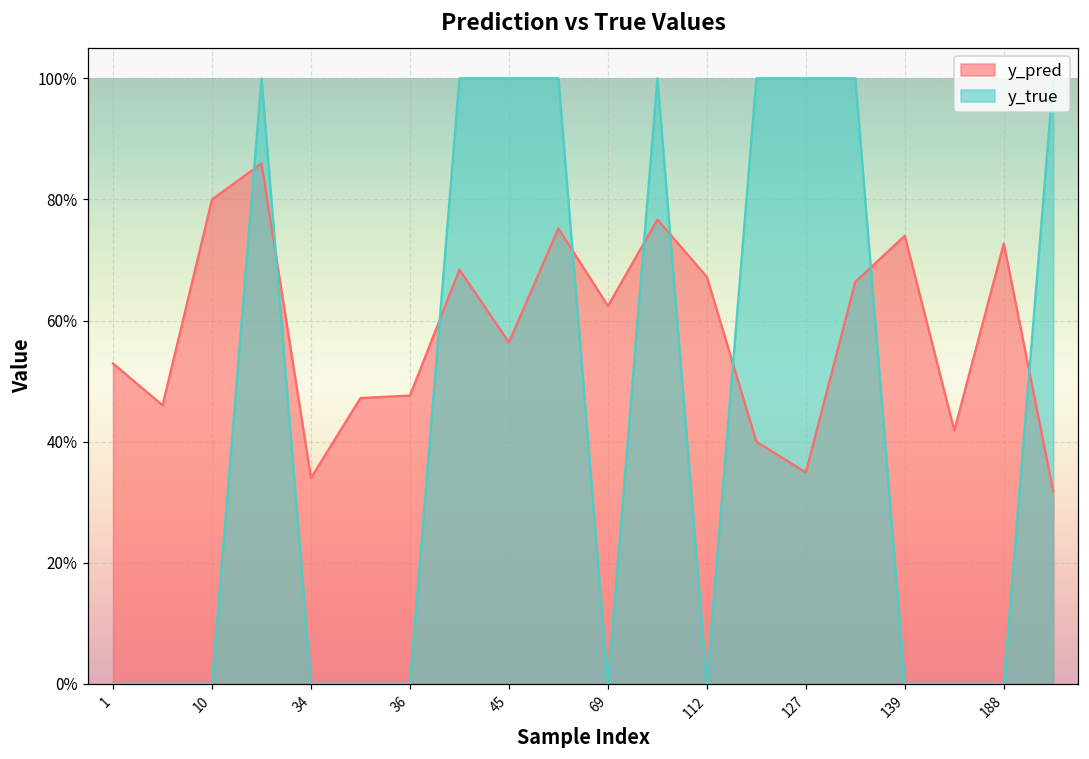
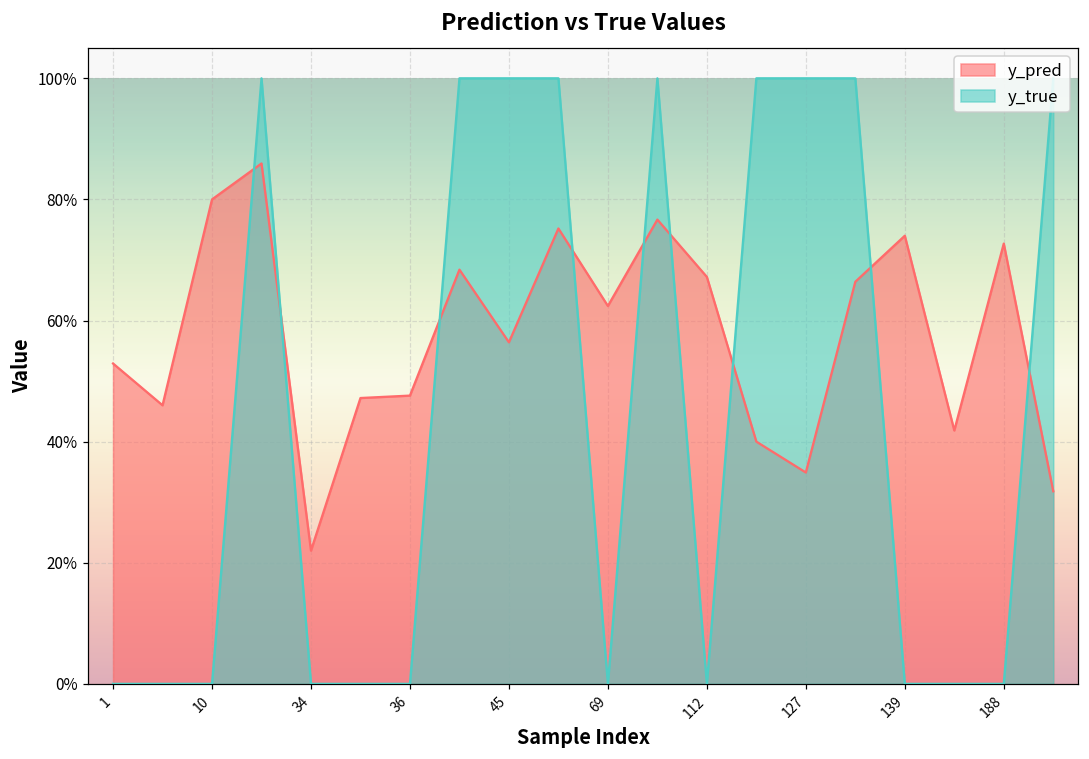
  {
    "y_pred": {
      "1": "53%",
      "10": "80%",
-     "34": "34%",
+     "34": "22%",
      "36": "48%",
      "45": "56%",
      "69": "62%",
      "112": "67%",
      "127": "35%",
      "139": "74%",
      "188": "73%"
    },
    "y_true": {
      "1": "0%",
      "10": "0%",
      "34": "0%",
      "36": "0%",
      "45": "100%",
      "69": "0%",
      "112": "0%",
      "127": "100%",
      "139": "0%",
      "188": "0%"
    }
  }
